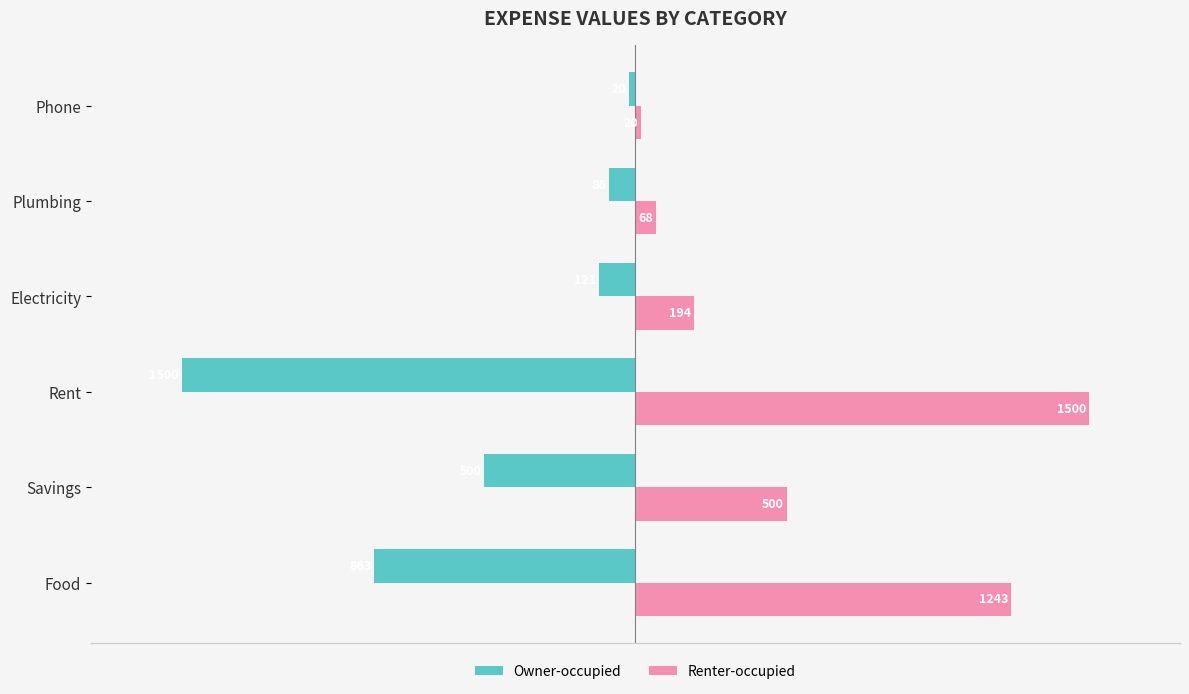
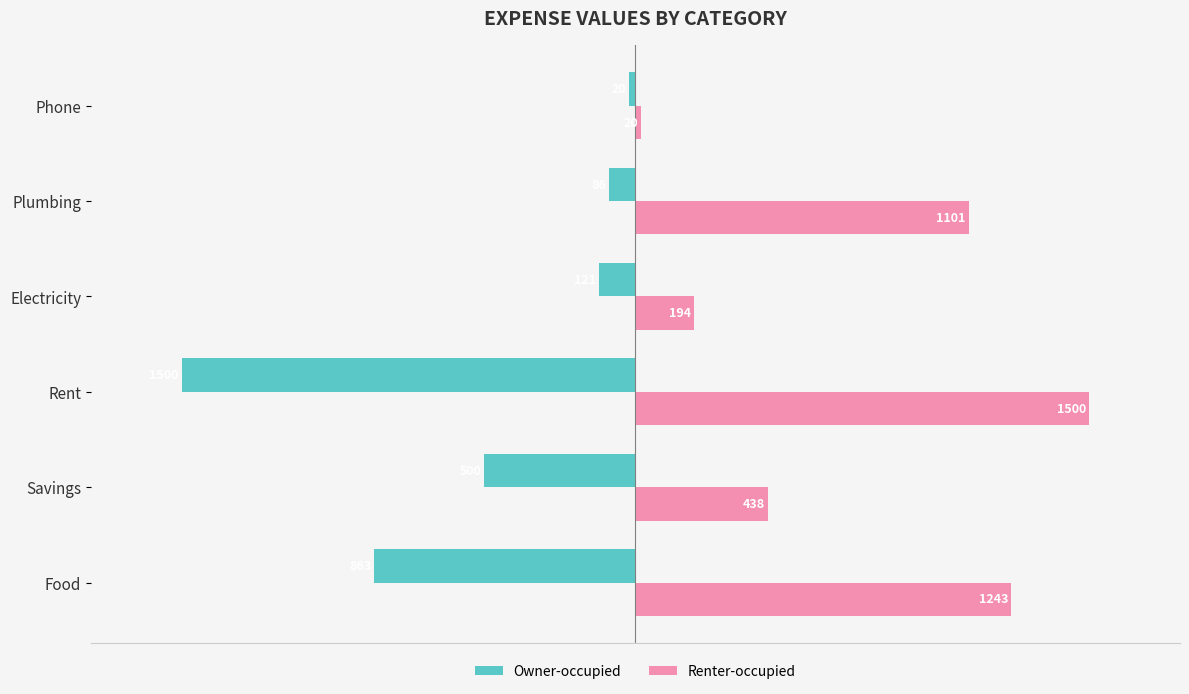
  {
    "Renter-occupied": {
-     "Plumbing": 68,
+     "Plumbing": 1101,
      "Electricity": 194,
      "Rent": 1500,
-     "Savings": 500,
+     "Savings": 438,
      "Food": 1243
    }
  }
